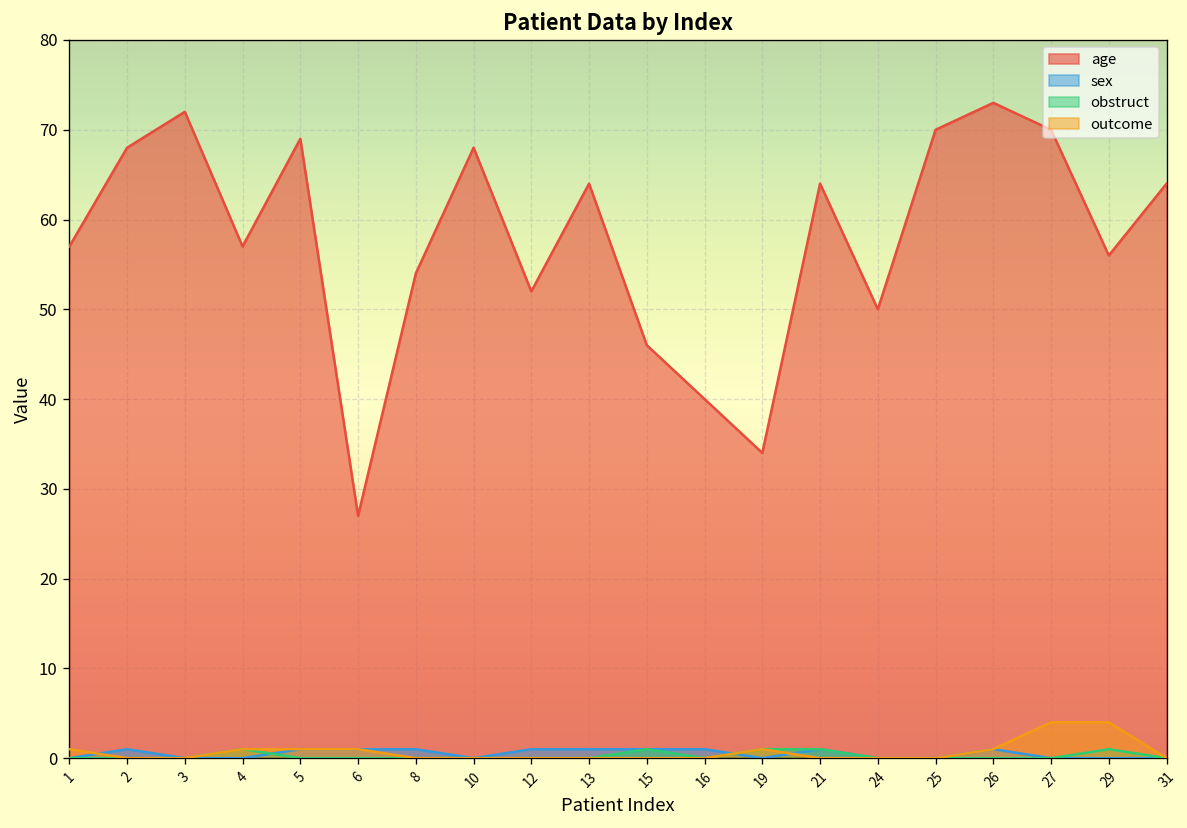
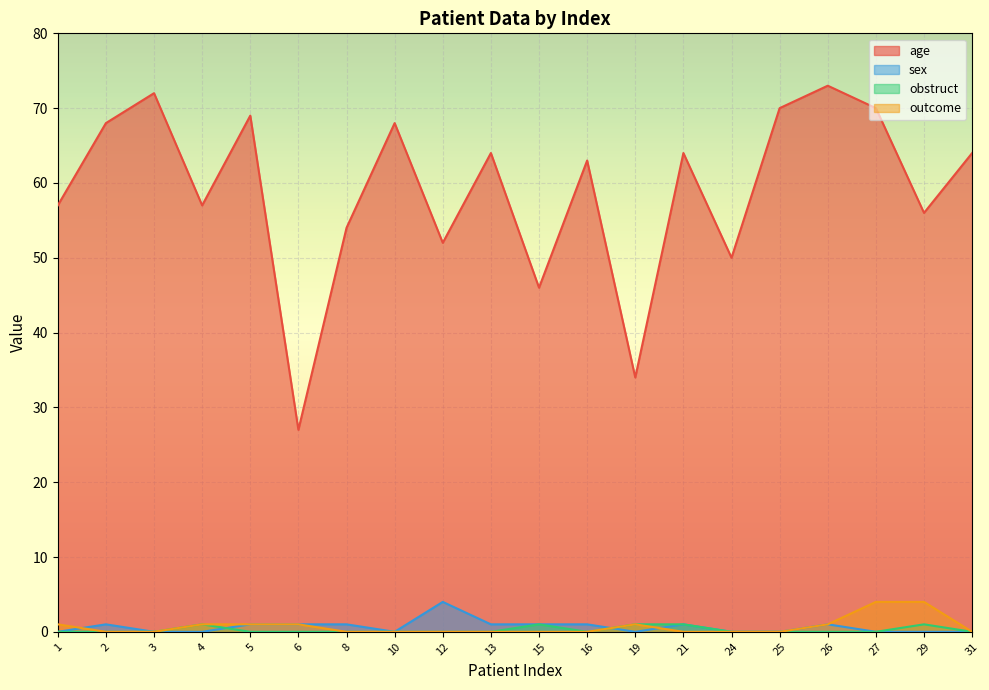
  {
    "age": {
      "1": 57,
      "2": 68,
      "3": 72,
      "4": 57,
      "5": 69,
      "6": 27,
      "8": 54,
      "10": 68,
      "12": 52,
      "13": 64,
      "15": 46,
-     "16": 40,
+     "16": 63,
      "19": 34,
      "21": 64,
      "24": 50,
      "25": 70,
      "26": 73,
      "29": 56,
      "31": 64
    },
    "sex": {
      "2": 1,
      "4": 0,
      "8": 1,
-     "12": 1,
+     "12": 4,
      "13": 1,
      "16": 1,
      "19": 0,
      "29": 0
    },
    "obstruct": {
      "5": 0,
      "6": 0,
      "26": 0,
      "29": 1
    },
    "outcome": {
      "1": 1,
      "15": 0,
      "21": 0,
      "27": 4,
      "29": 4
    }
  }
